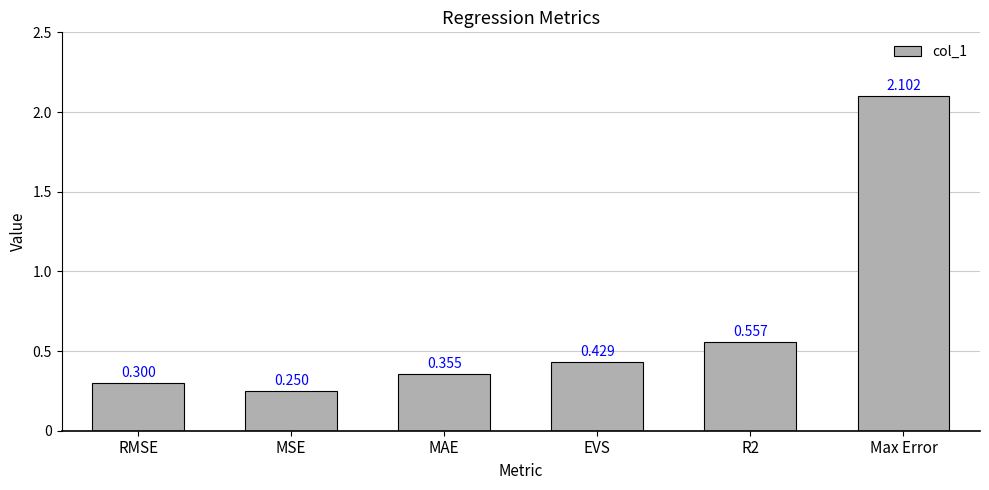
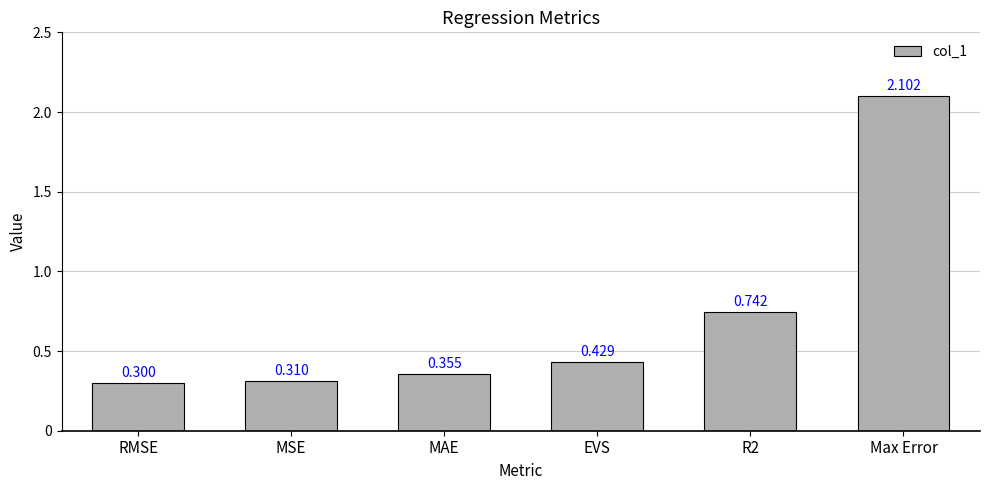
  {
    "RMSE": 0.300,
-   "MSE": 0.250,
+   "MSE": 0.310,
    "MAE": 0.355,
    "EVS": 0.429,
-   "R2": 0.557,
+   "R2": 0.742,
    "Max Error": 2.102
  }
